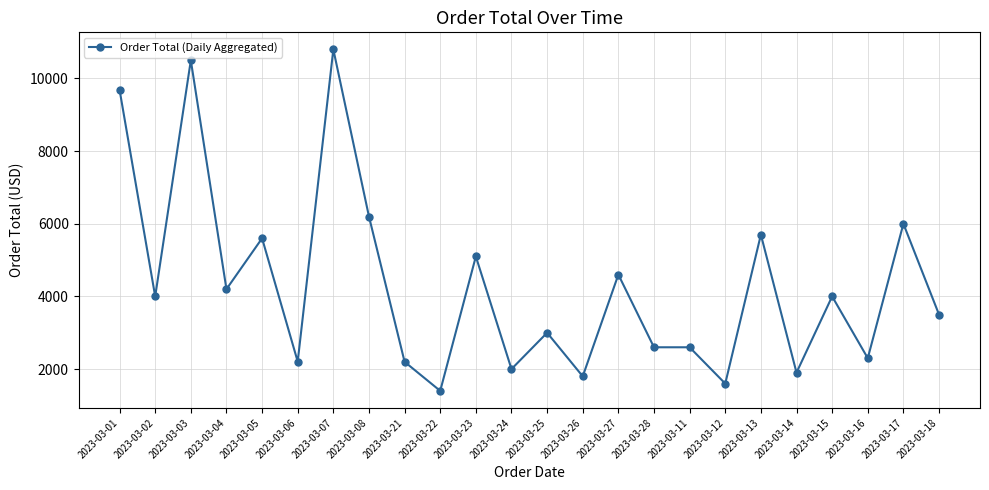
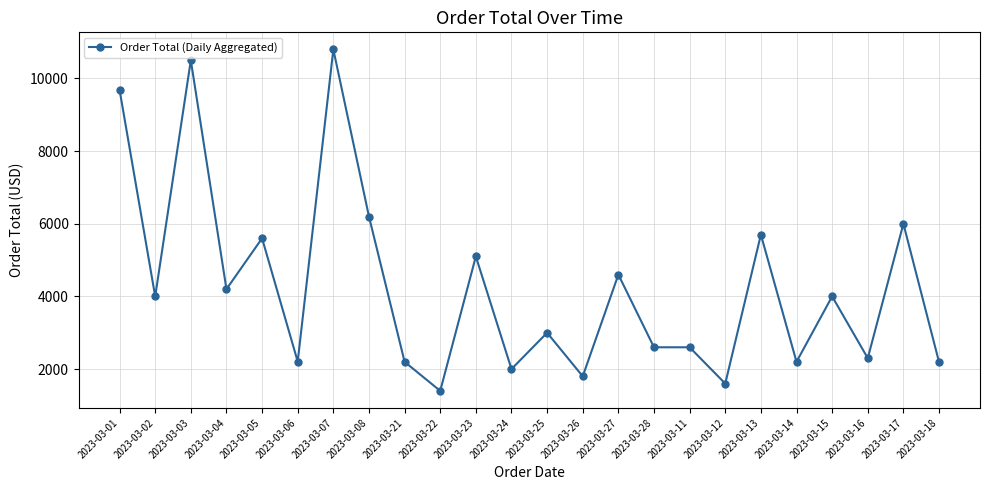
  {
    "2023-03-01": 9700,
    "2023-03-02": 4000,
    "2023-03-03": 10500,
    "2023-03-04": 4200,
    "2023-03-05": 5600,
    "2023-03-06": 2200,
    "2023-03-07": 10800,
    "2023-03-08": 6200,
    "2023-03-21": 2200,
    "2023-03-22": 1400,
    "2023-03-23": 5100,
    "2023-03-24": 2000,
    "2023-03-25": 3000,
    "2023-03-26": 1800,
    "2023-03-27": 4600,
    "2023-03-28": 2600,
    "2023-03-11": 2600,
    "2023-03-12": 1600,
    "2023-03-13": 5700,
-   "2023-03-14": 1900,
+   "2023-03-14": 2200,
    "2023-03-15": 4000,
    "2023-03-16": 2300,
    "2023-03-17": 6000,
-   "2023-03-18": 3500
+   "2023-03-18": 2200
  }
